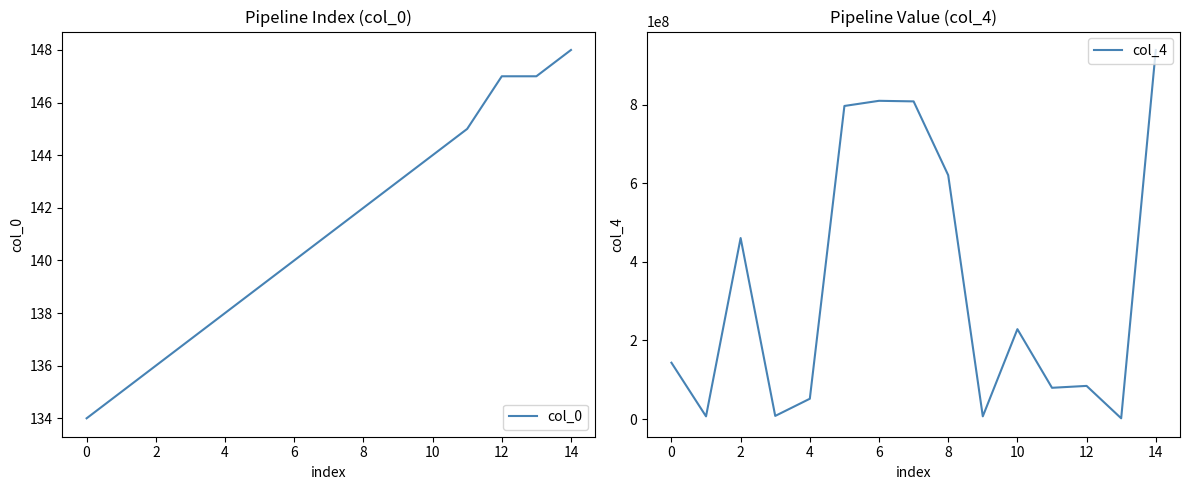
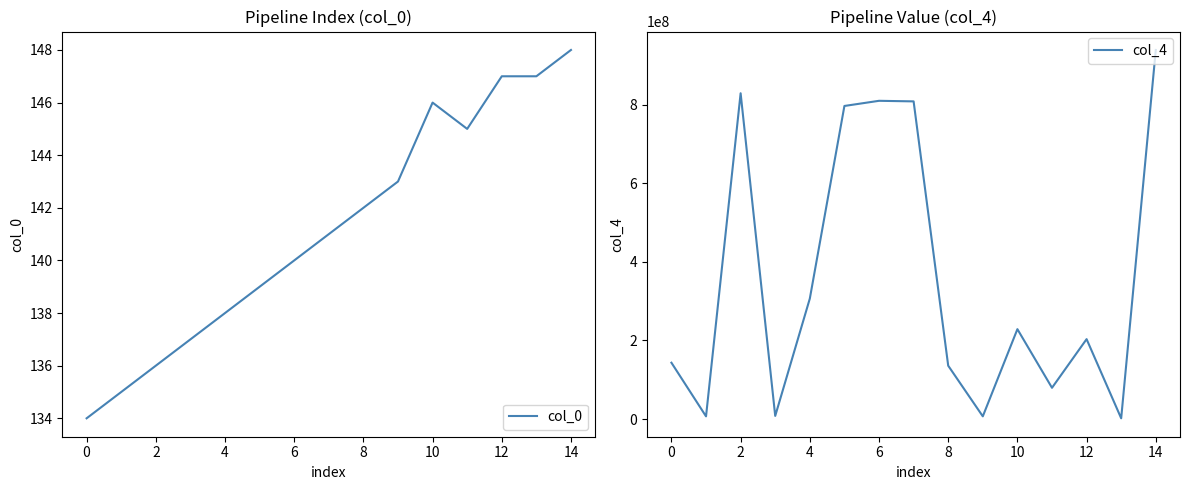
  {
    "Pipeline Index (col_0)": {
      "0": 134,
      "2": 136,
      "4": 138,
      "6": 140,
      "8": 142,
-     "10": 144,
+     "10": 146,
      "12": 147,
      "14": 148
    },
    "Pipeline Value (col_4)": {
      "0": 140000000,
-     "2": 460000000,
-     "4": 50000000,
+     "2": 830000000,
+     "4": 310000000,
      "6": 810000000,
-     "8": 620000000,
+     "8": 140000000,
      "10": 230000000,
-     "12": 80000000
+     "12": 200000000
    }
  }
